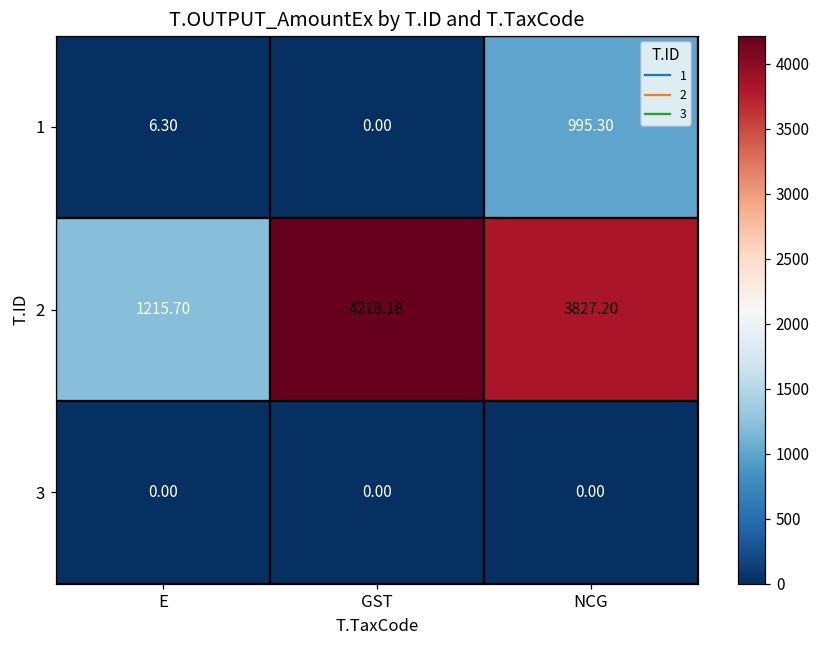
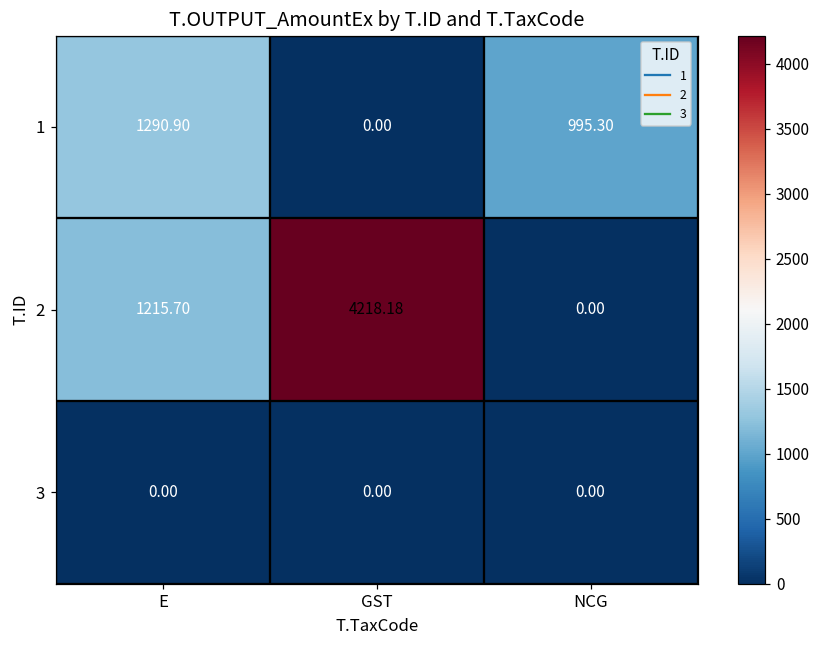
  {
    "1": {
-     "E": 6.30,
+     "E": 1290.90,
      "GST": 0.00,
      "NCG": 995.30
    },
    "2": {
      "E": 1215.70,
      "GST": 4218.18,
-     "NCG": 3827.20
+     "NCG": 0.00
    },
    "3": {
      "E": 0.00,
      "GST": 0.00,
      "NCG": 0.00
    }
  }
